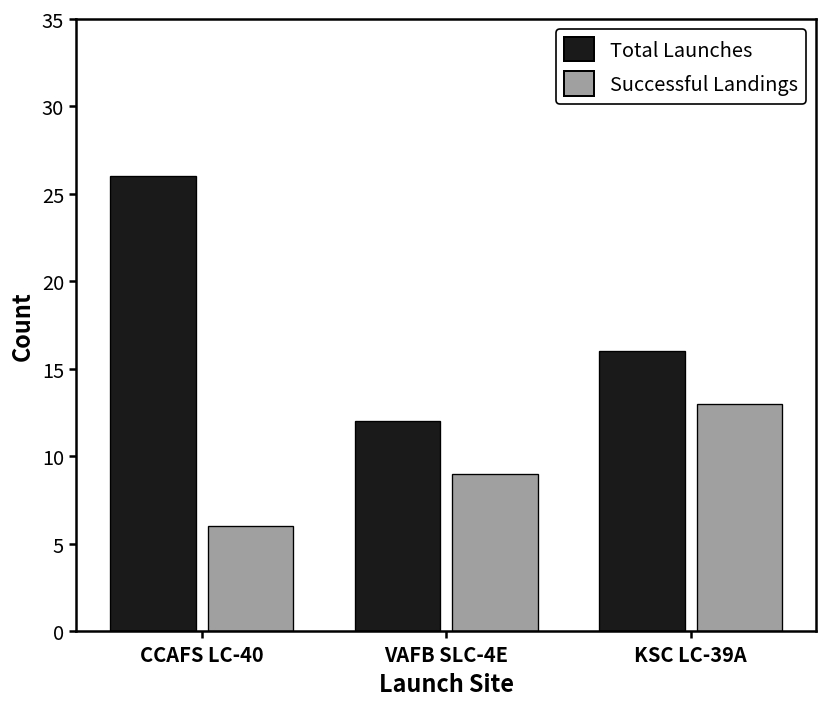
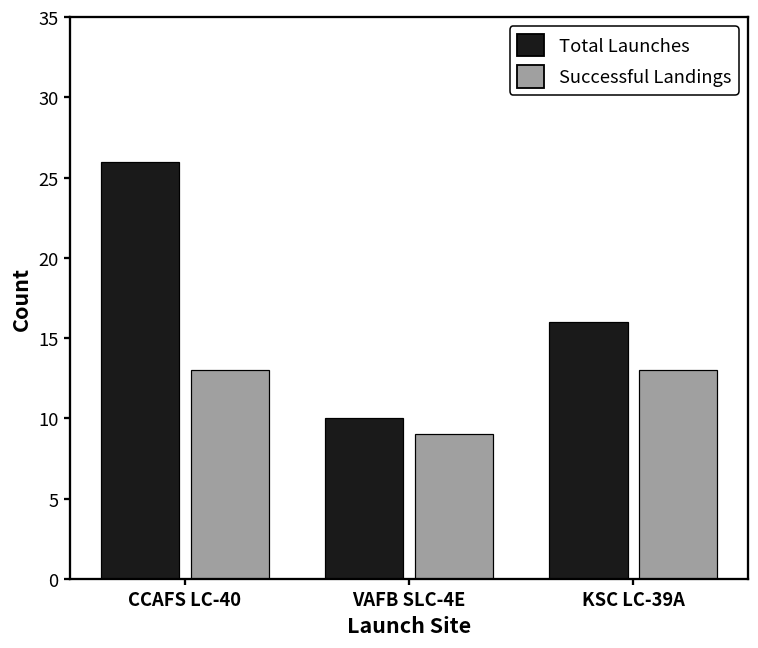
  {
    "Total Launches": {
      "CCAFS LC-40": 26,
-     "VAFB SLC-4E": 12,
+     "VAFB SLC-4E": 10,
      "KSC LC-39A": 16
    },
    "Successful Landings": {
-     "CCAFS LC-40": 6,
+     "CCAFS LC-40": 13,
      "VAFB SLC-4E": 9,
      "KSC LC-39A": 13
    }
  }
